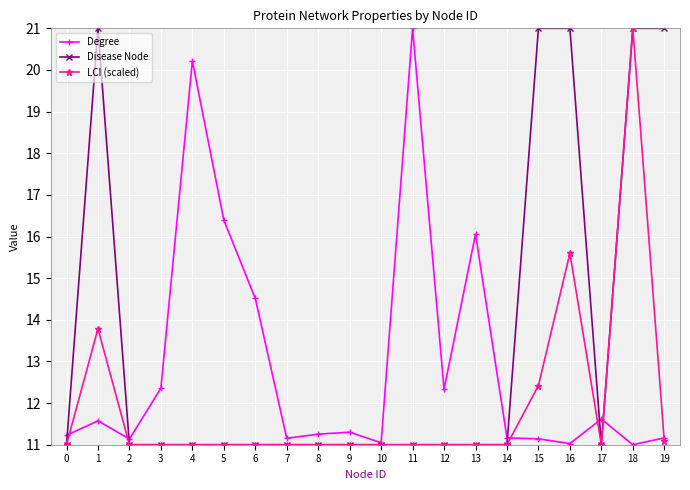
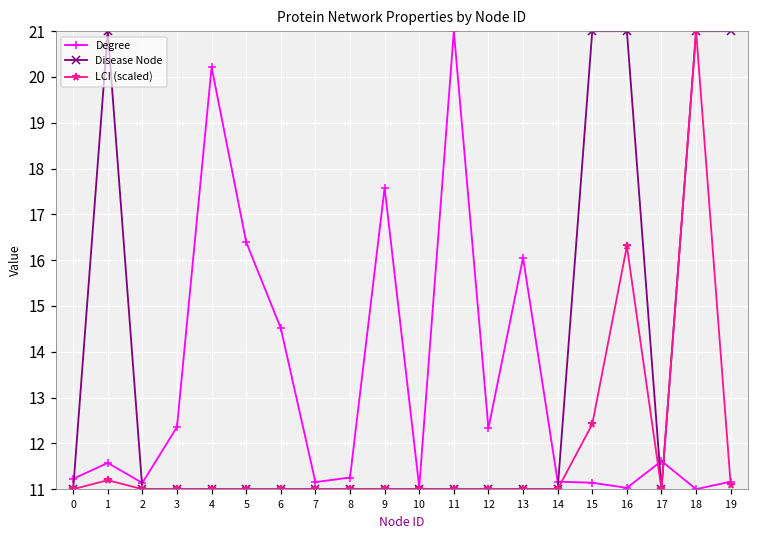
  {
    "Degree": {
      "0": 11.2,
      "1": 11.6,
      "2": 11.1,
      "3": 12.4,
      "4": 20.2,
      "5": 16.4,
      "6": 14.5,
      "7": 11.2,
      "8": 11.3,
-     "9": 11.3,
+     "9": 17.6,
      "11": 21.0,
      "12": 12.3,
      "13": 16.1,
      "14": 11.2,
      "15": 11.1,
      "16": 11.0,
      "17": 11.6,
      "18": 11.0,
      "19": 11.2
    },
    "Disease Node": {
      "1": 21.0,
      "15": 21.0,
      "16": 21.0,
      "19": 21.0
    },
    "LCI (scaled)": {
-     "1": 13.8,
+     "1": 11.2,
      "15": 12.4,
-     "16": 15.6,
+     "16": 16.3,
      "19": 11.1
    }
  }
